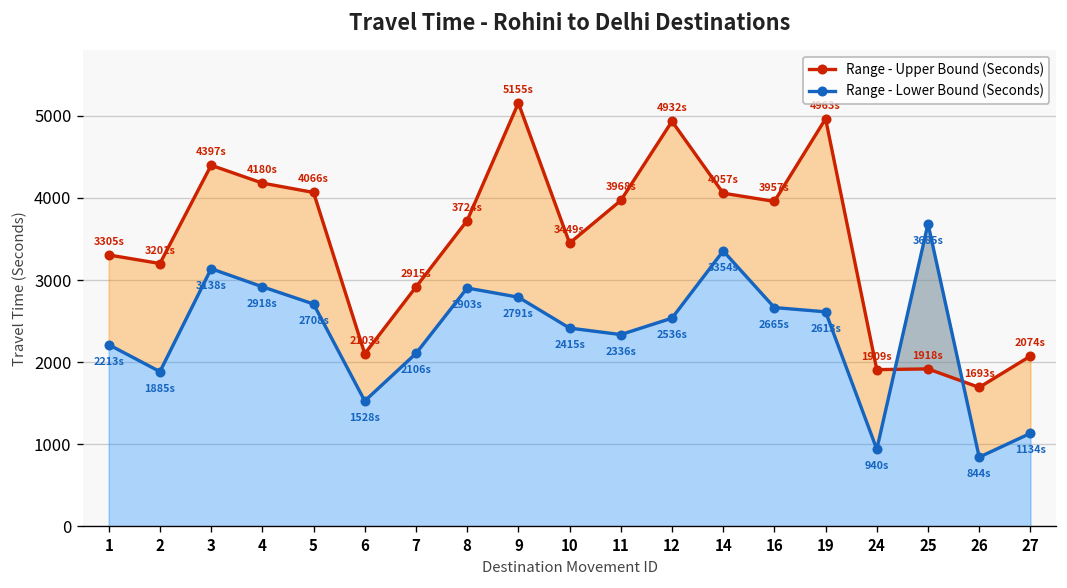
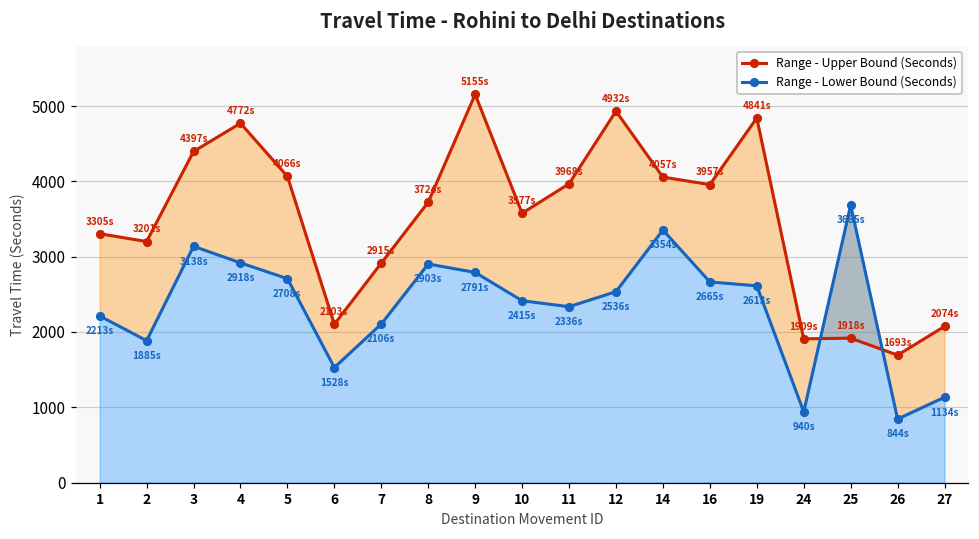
  {
    "Range - Upper Bound (Seconds)": {
-     "4": "4180s",
-     "10": "3449s",
-     "19": "4963s",
+     "4": "4772s",
+     "10": "3577s",
+     "19": "4841s",
      "25": "1918s"
    },
    "Range - Lower Bound (Seconds)": {
      "1": "2213s",
      "2": "1885s",
      "3": "3138s",
      "4": "2918s",
      "5": "2708s",
      "6": "1528s",
      "7": "2106s",
      "8": "2903s",
      "9": "2791s",
      "10": "2415s",
      "11": "2336s",
      "12": "2536s",
      "14": "3354s",
      "16": "2665s",
      "19": "2613s",
      "24": "940s",
      "26": "844s",
      "27": "1134s"
    }
  }
